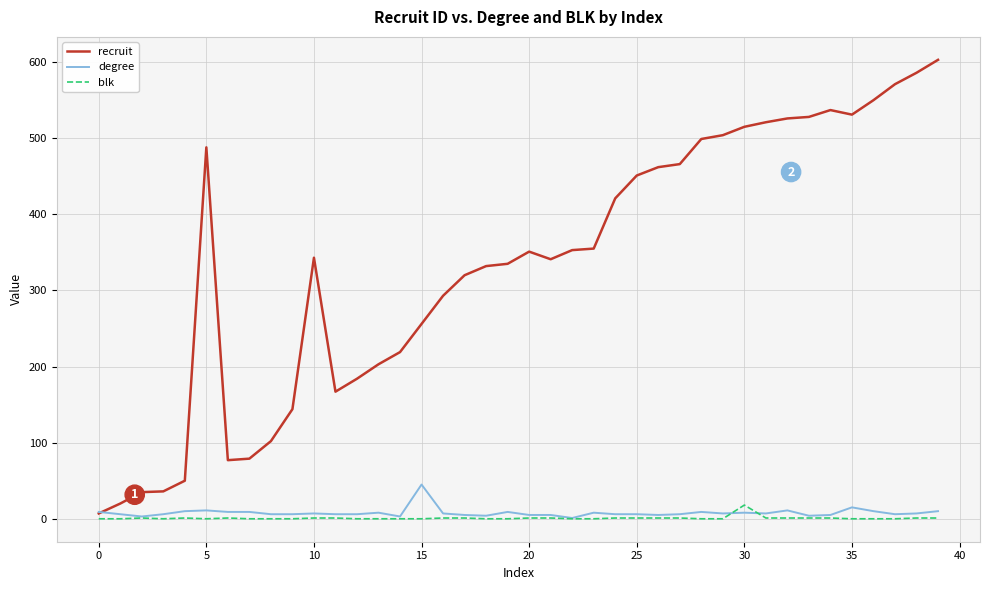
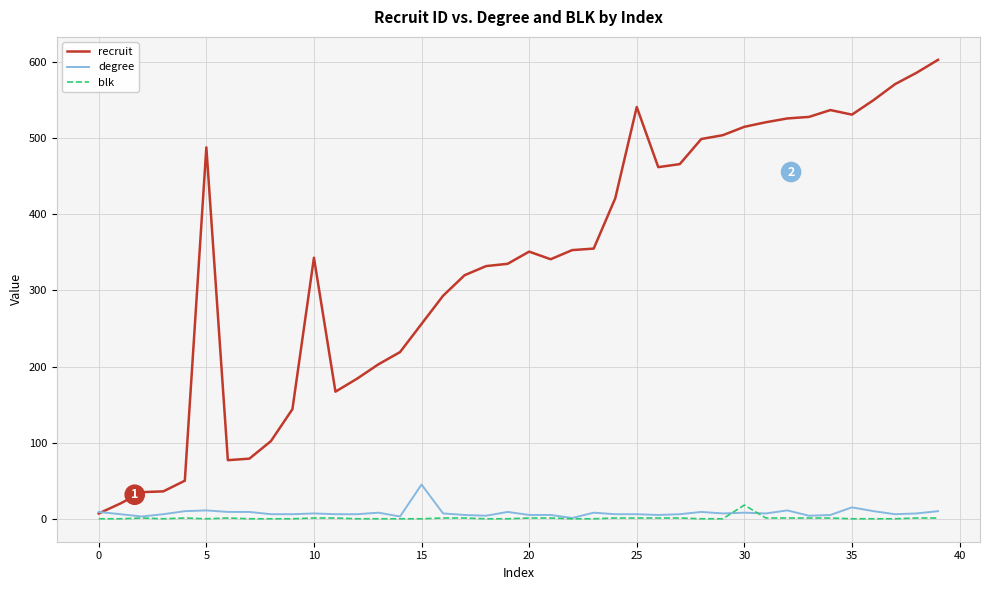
  {
    "recruit": {
      "5": 490,
      "10": 340,
      "15": 260,
      "20": 350,
-     "25": 450,
+     "25": 540,
      "30": 520,
      "35": 530
    },
    "degree": {
      "5": 10,
      "10": 10,
      "15": 50,
      "20": 10,
      "25": 10,
      "30": 10,
      "35": 20
    },
    "blk": {
      "0": 0,
      "5": 0,
      "10": 0,
      "15": 0,
      "20": 0,
      "25": 0,
      "30": 20,
      "35": 0
    }
  }
